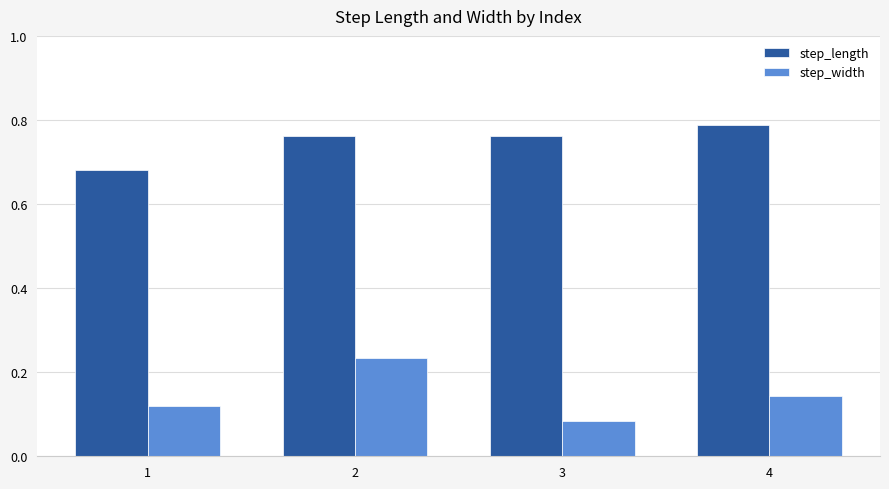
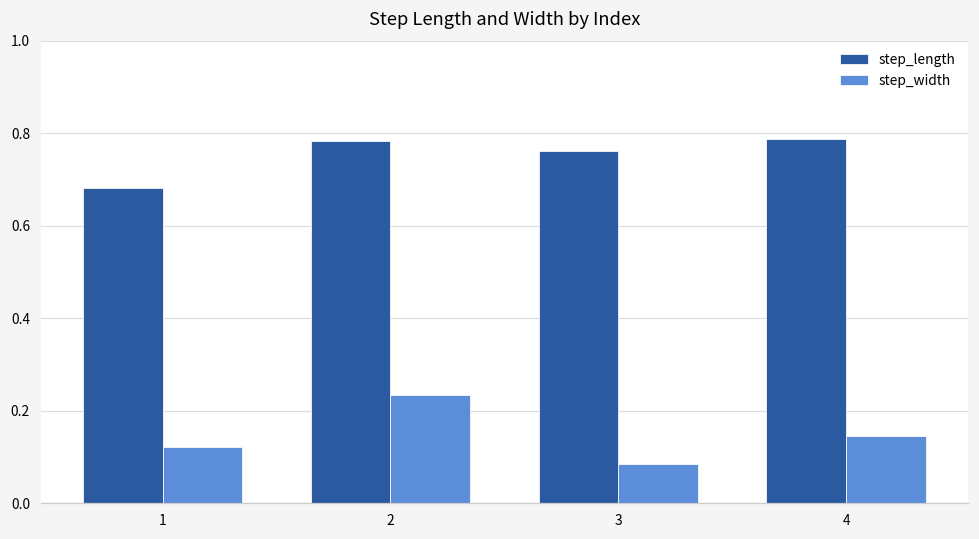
  {
    "step_length": {
      "1": 0.68,
-     "2": 0.76,
+     "2": 0.78,
      "3": 0.76,
      "4": 0.79
    },
    "step_width": {
      "1": 0.12,
      "2": 0.23,
      "3": 0.08,
      "4": 0.14
    }
  }
